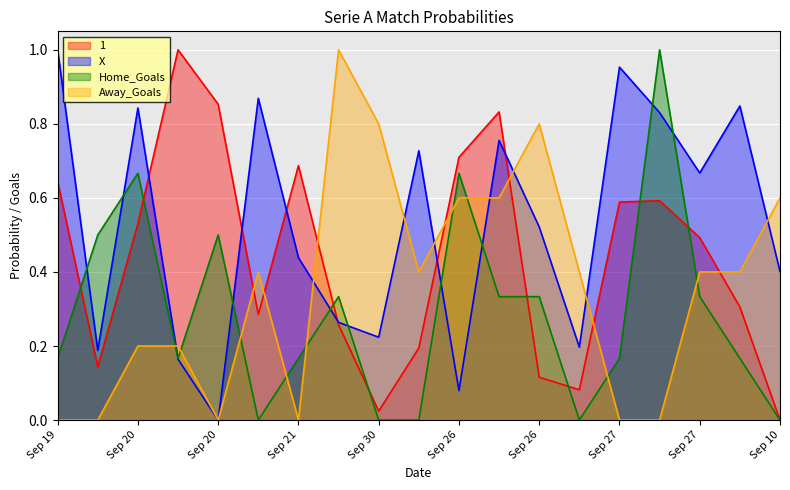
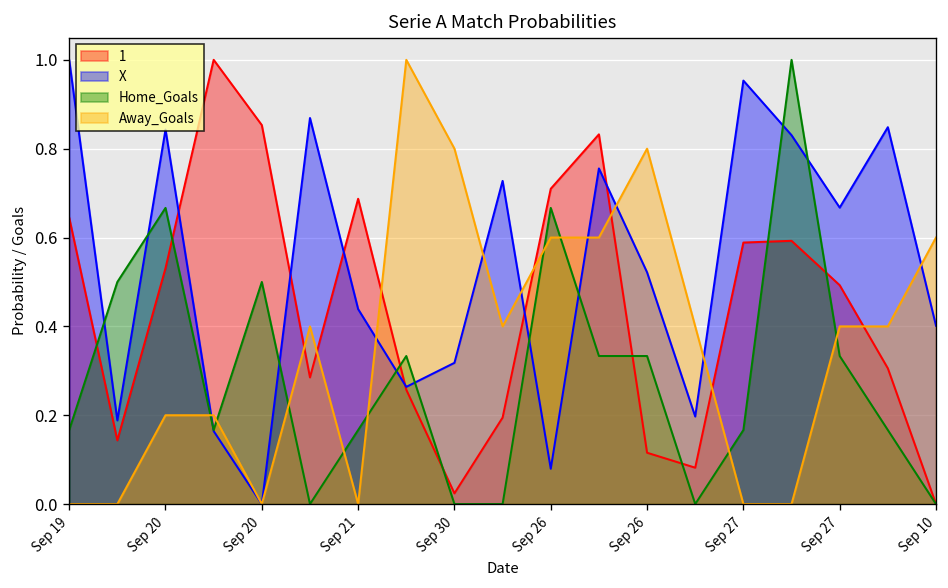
  {
    "1": {
      "Sep 19": 0.64,
      "Sep 21": 0.69,
      "Sep 30": 0.02
    },
    "X": {
      "Sep 19": 1.00,
      "Sep 21": 0.44,
-     "Sep 30": 0.22,
+     "Sep 30": 0.32,
      "Sep 10": 0.40
    },
    "Home_Goals": {
      "Sep 19": 0.17,
      "Sep 21": 0.17,
      "Sep 30": 0.00
    },
    "Away_Goals": {
      "Sep 19": 0.00,
      "Sep 21": 0.00,
      "Sep 30": 0.80,
      "Sep 10": 0.60
    }
  }
